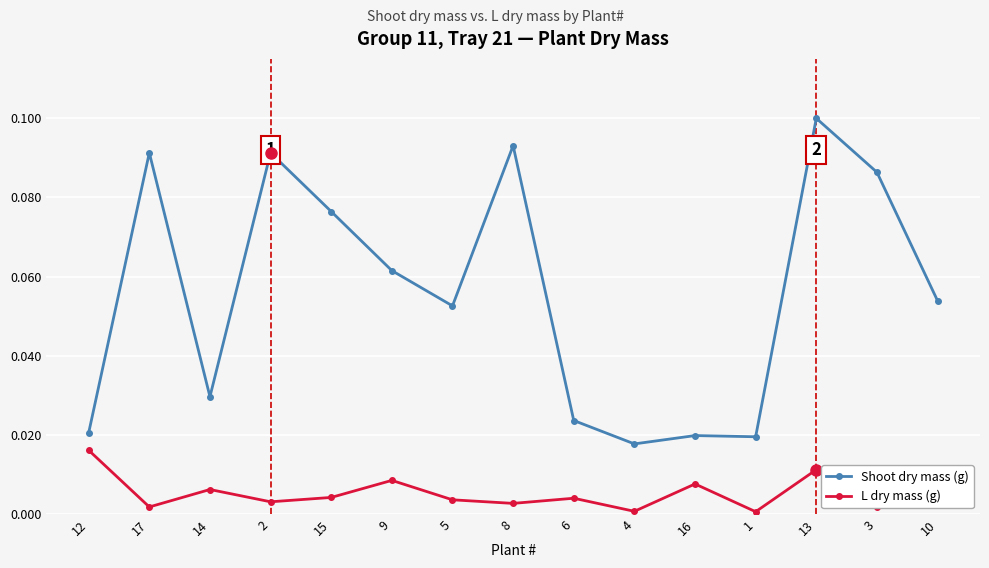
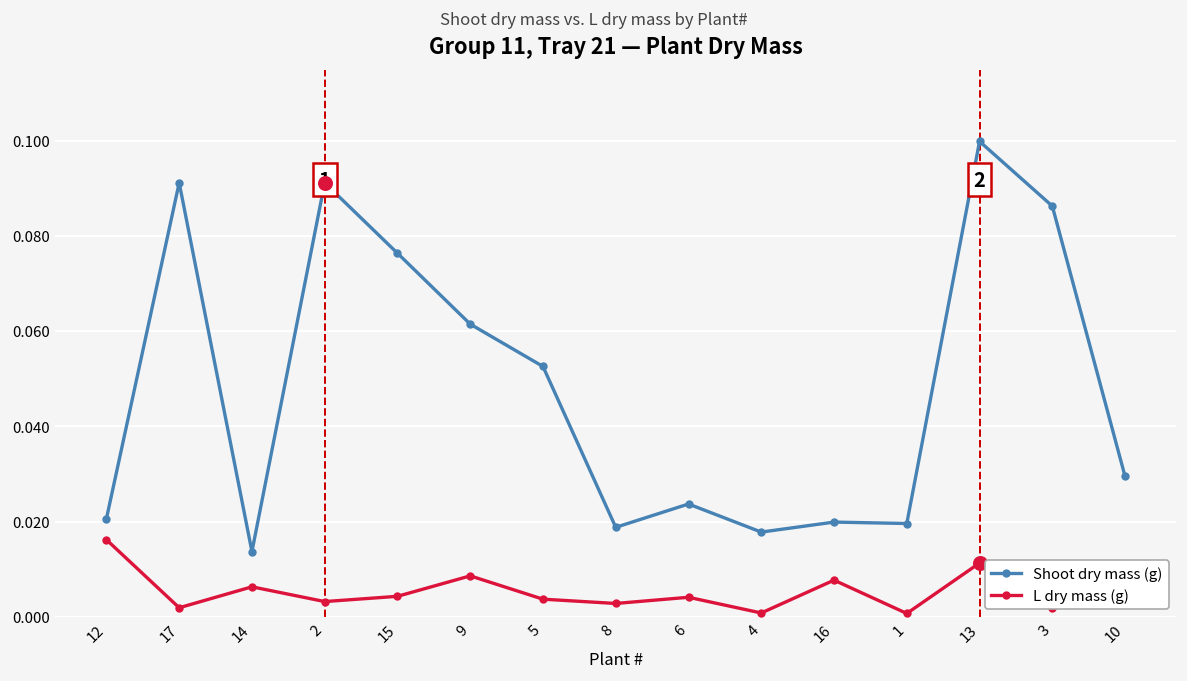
  {
    "Shoot dry mass (g)": {
      "12": 0.021,
      "17": 0.091,
-     "14": 0.030,
+     "14": 0.014,
      "15": 0.076,
      "9": 0.062,
      "5": 0.053,
-     "8": 0.093,
+     "8": 0.019,
      "6": 0.024,
      "4": 0.018,
      "16": 0.020,
      "1": 0.020,
      "3": 0.086,
-     "10": 0.054
+     "10": 0.030
    }
  }
